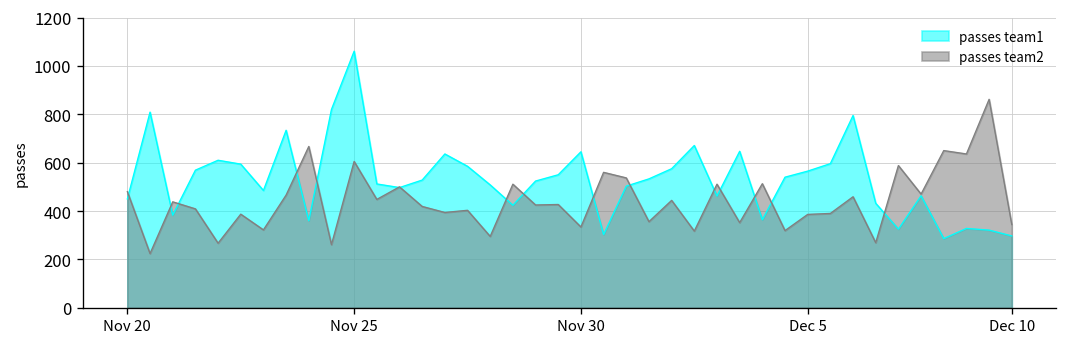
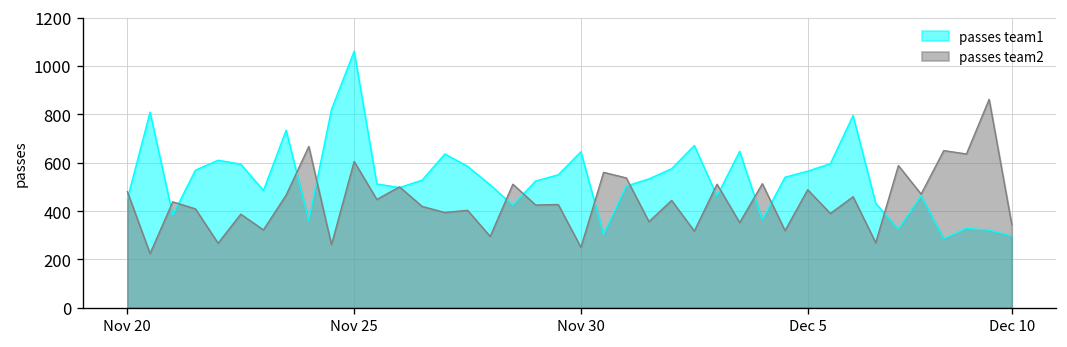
  {
    "passes team1": {
      "Nov 20": 450,
      "Nov 25": 1060,
      "Nov 30": 650,
      "Dec 5": 570,
      "Dec 10": 300
    },
    "passes team2": {
      "Nov 20": 480,
      "Nov 25": 610,
-     "Nov 30": 330,
-     "Dec 5": 390,
+     "Nov 30": 250,
+     "Dec 5": 490,
      "Dec 10": 340
    }
  }
